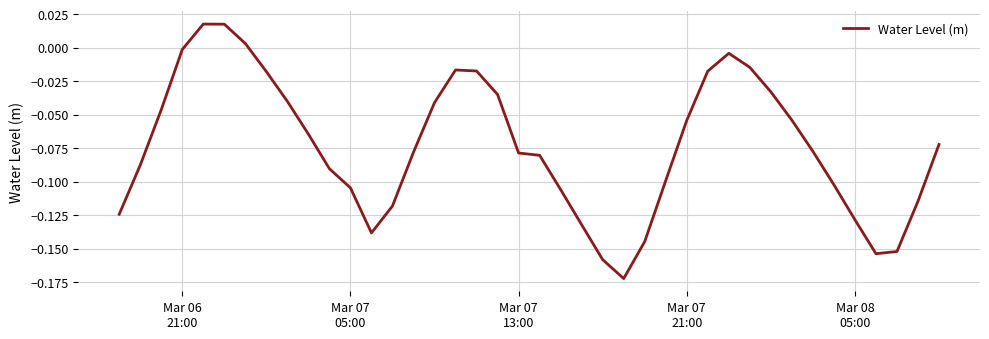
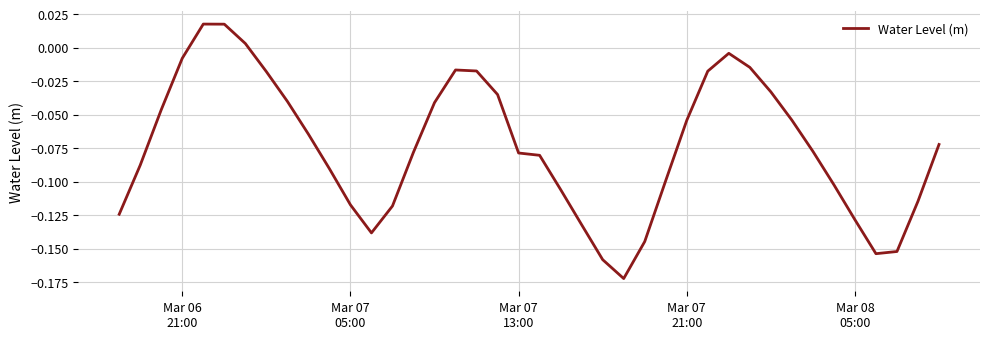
  {
-   "Mar 06 21:00": -0.001,
-   "Mar 07 05:00": -0.105,
+   "Mar 06 21:00": -0.008,
+   "Mar 07 05:00": -0.117,
    "Mar 07 13:00": -0.079,
    "Mar 07 21:00": -0.054,
    "Mar 08 05:00": -0.129
  }
